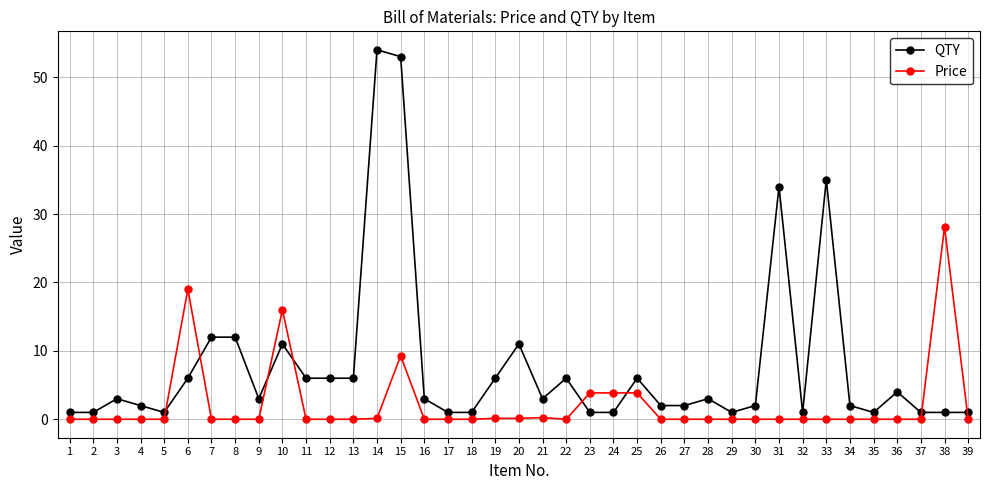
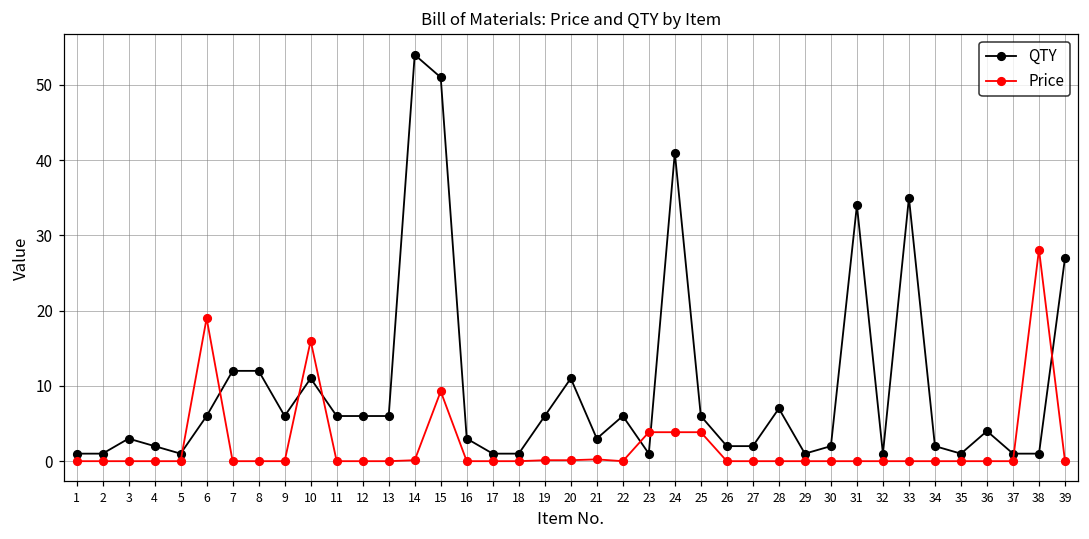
  {
    "QTY": {
      "1": 1,
      "2": 1,
      "3": 3,
      "4": 2,
      "5": 1,
      "6": 6,
      "7": 12,
      "8": 12,
-     "9": 3,
+     "9": 6,
      "10": 11,
      "11": 6,
      "12": 6,
      "13": 6,
      "14": 54,
-     "15": 53,
+     "15": 51,
      "16": 3,
      "17": 1,
      "18": 1,
      "19": 6,
      "20": 11,
      "21": 3,
      "22": 6,
      "23": 1,
-     "24": 1,
+     "24": 41,
      "25": 6,
      "26": 2,
      "27": 2,
-     "28": 3,
+     "28": 7,
      "29": 1,
      "30": 2,
      "31": 34,
      "32": 1,
      "33": 35,
      "34": 2,
      "35": 1,
      "36": 4,
      "37": 1,
      "38": 1,
-     "39": 1
+     "39": 27
    },
    "Price": {
      "1": 0,
      "2": 0,
      "3": 0,
      "4": 0,
      "5": 0,
      "6": 19,
      "7": 0,
      "8": 0,
      "9": 0,
      "10": 16,
      "11": 0,
      "12": 0,
      "13": 0,
      "14": 0,
      "15": 9,
      "16": 0,
      "17": 0,
      "18": 0,
      "19": 0,
      "20": 0,
      "21": 0,
      "22": 0,
      "23": 4,
      "24": 4,
      "25": 4,
      "26": 0,
      "27": 0,
      "28": 0,
      "29": 0,
      "30": 0,
      "31": 0,
      "32": 0,
      "33": 0,
      "34": 0,
      "35": 0,
      "36": 0,
      "37": 0,
      "38": 28,
      "39": 0
    }
  }
